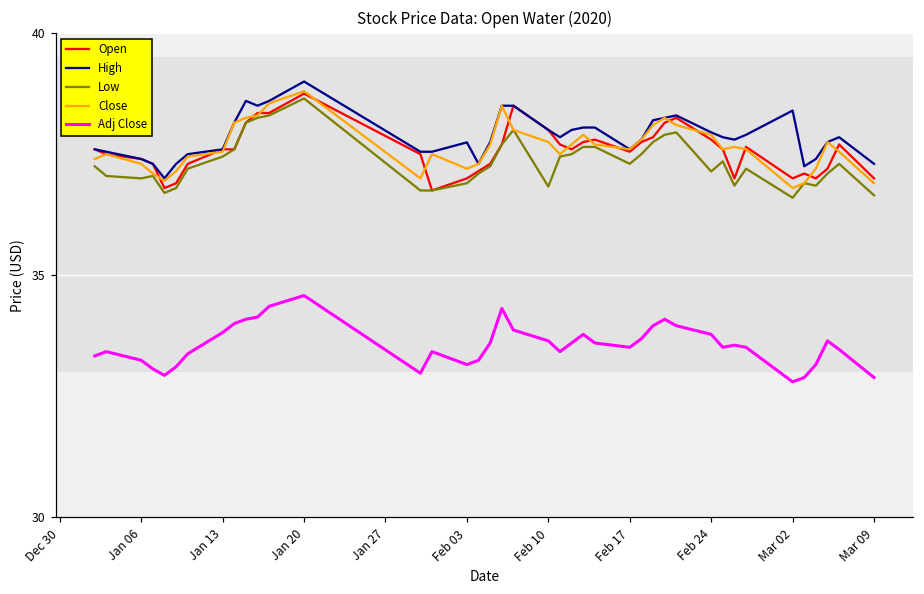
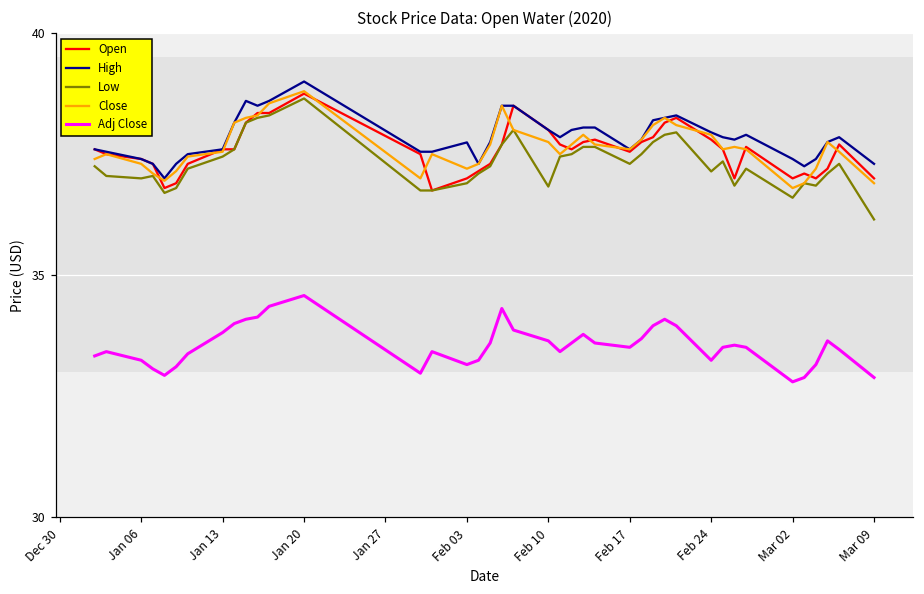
  {
    "Open": {
      "Feb 03": 37.0,
      "Feb 24": 37.8,
      "Mar 02": 37.0,
      "Mar 09": 37.0
    },
    "High": {
      "Jan 20": 39.0,
      "Feb 03": 37.7,
-     "Mar 02": 38.4,
+     "Mar 02": 37.4,
      "Mar 09": 37.3
    },
    "Low": {
      "Jan 06": 37.0,
      "Jan 13": 37.5,
      "Jan 20": 38.7,
      "Feb 03": 36.9,
      "Feb 10": 36.8,
      "Feb 17": 37.3,
      "Feb 24": 37.1,
      "Mar 02": 36.6,
-     "Mar 09": 36.7
+     "Mar 09": 36.2
    },
    "Close": {
      "Jan 06": 37.3,
      "Feb 03": 37.2,
      "Feb 10": 37.8,
      "Mar 02": 36.8,
      "Mar 09": 36.9
    },
    "Adj Close": {
      "Jan 06": 33.2,
      "Jan 13": 33.8,
      "Jan 20": 34.6,
      "Feb 03": 33.2,
      "Feb 10": 33.6,
      "Feb 17": 33.5,
-     "Feb 24": 33.8,
+     "Feb 24": 33.2,
      "Mar 02": 32.8,
      "Mar 09": 32.9
    }
  }
